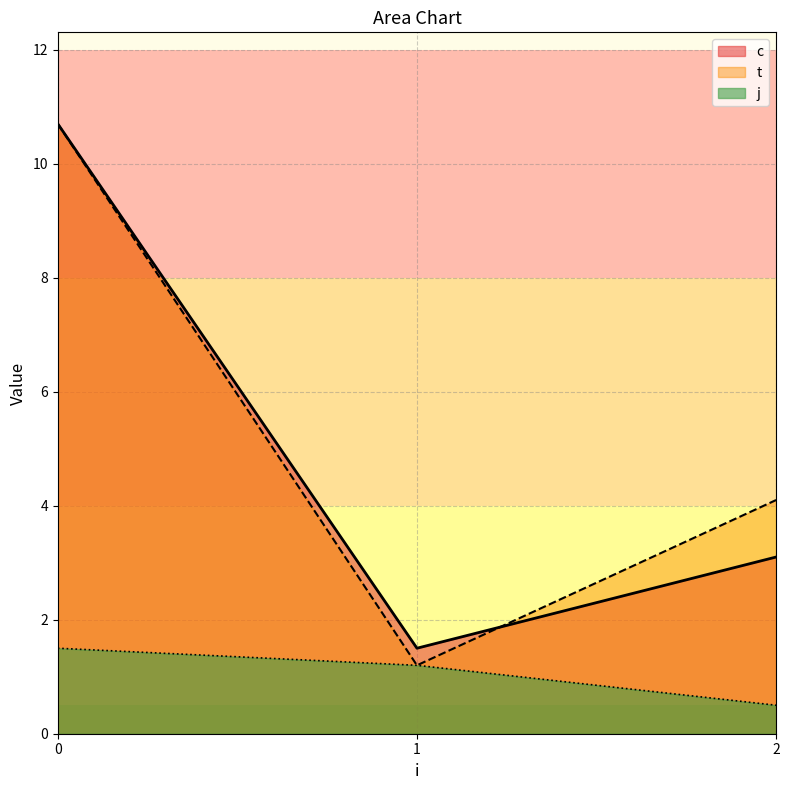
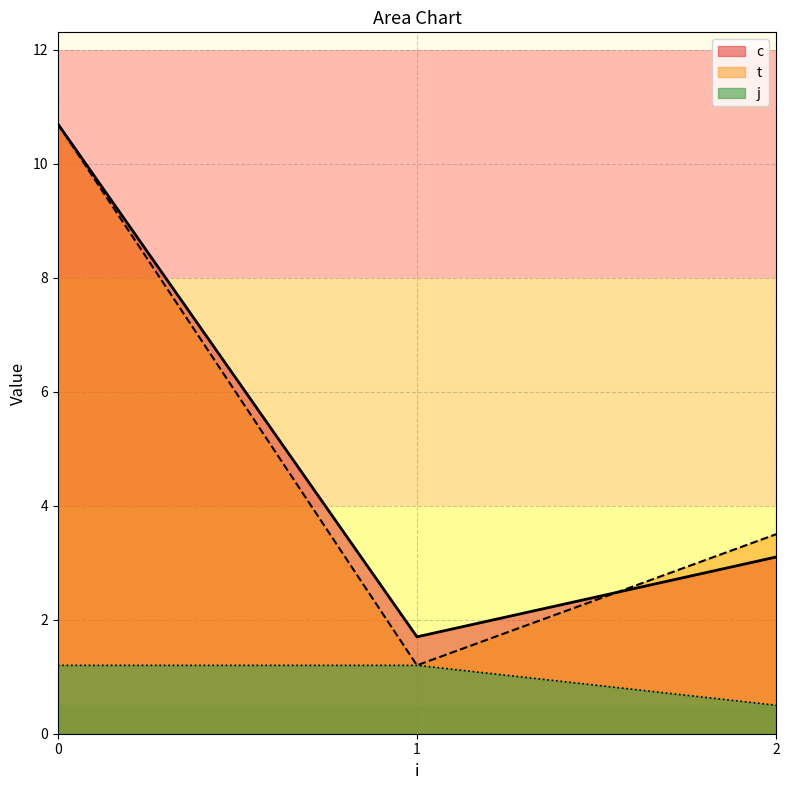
  {
    "c": {
-     "1": 1.5,
+     "1": 1.7,
      "2": 3.1
    },
    "t": {
-     "2": 4.1
+     "2": 3.5
    },
    "j": {
-     "0": 1.5,
+     "0": 1.2,
      "2": 0.5
    }
  }
